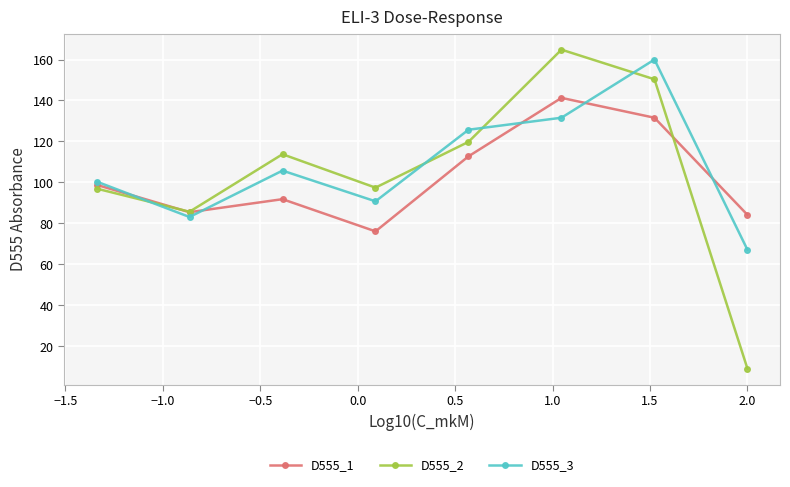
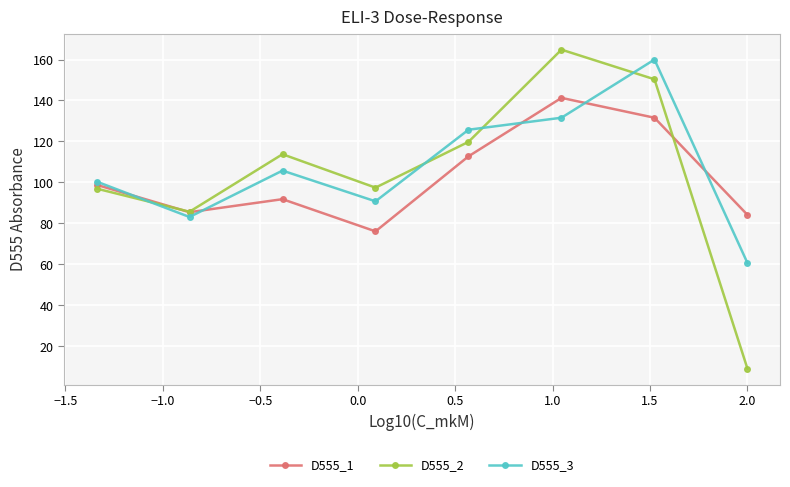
  {
    "D555_1": {
      "2.0": 84
    },
    "D555_2": {
      "2.0": 9
    },
    "D555_3": {
-     "2.0": 67
+     "2.0": 61
    }
  }
